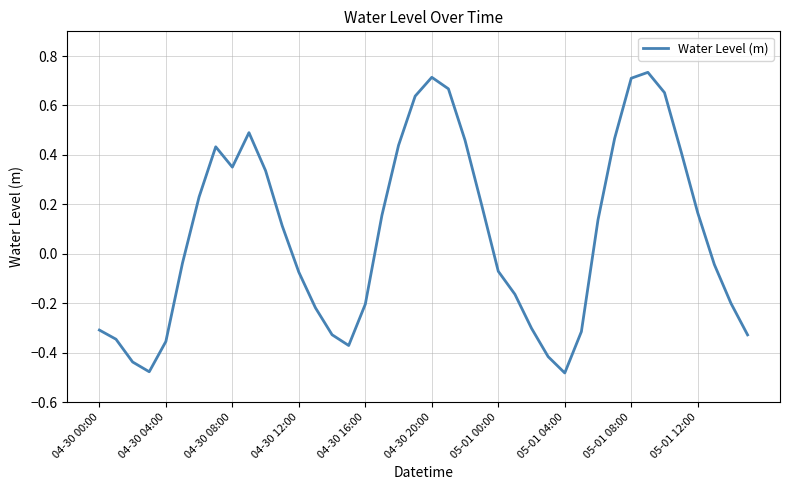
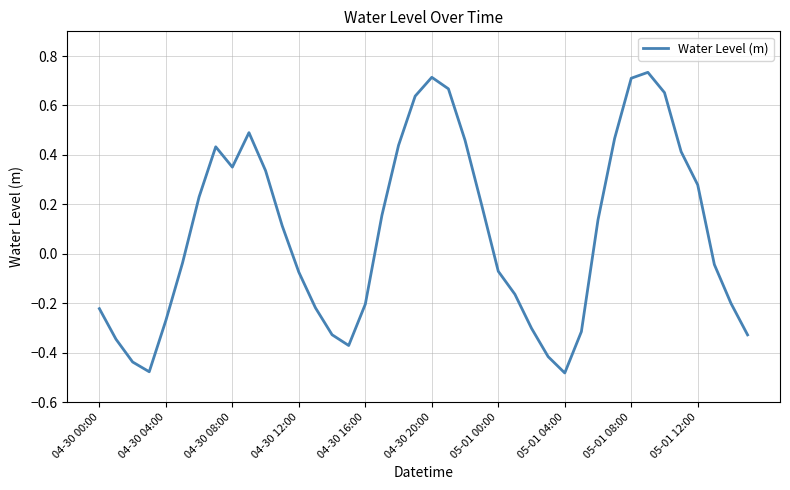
  {
-   "04-30 00:00": -0.31,
-   "04-30 04:00": -0.35,
+   "04-30 00:00": -0.22,
+   "04-30 04:00": -0.27,
    "04-30 08:00": 0.35,
    "04-30 12:00": -0.07,
    "04-30 16:00": -0.20,
    "04-30 20:00": 0.71,
    "05-01 00:00": -0.07,
    "05-01 04:00": -0.48,
    "05-01 08:00": 0.71,
-   "05-01 12:00": 0.17
+   "05-01 12:00": 0.28
  }
